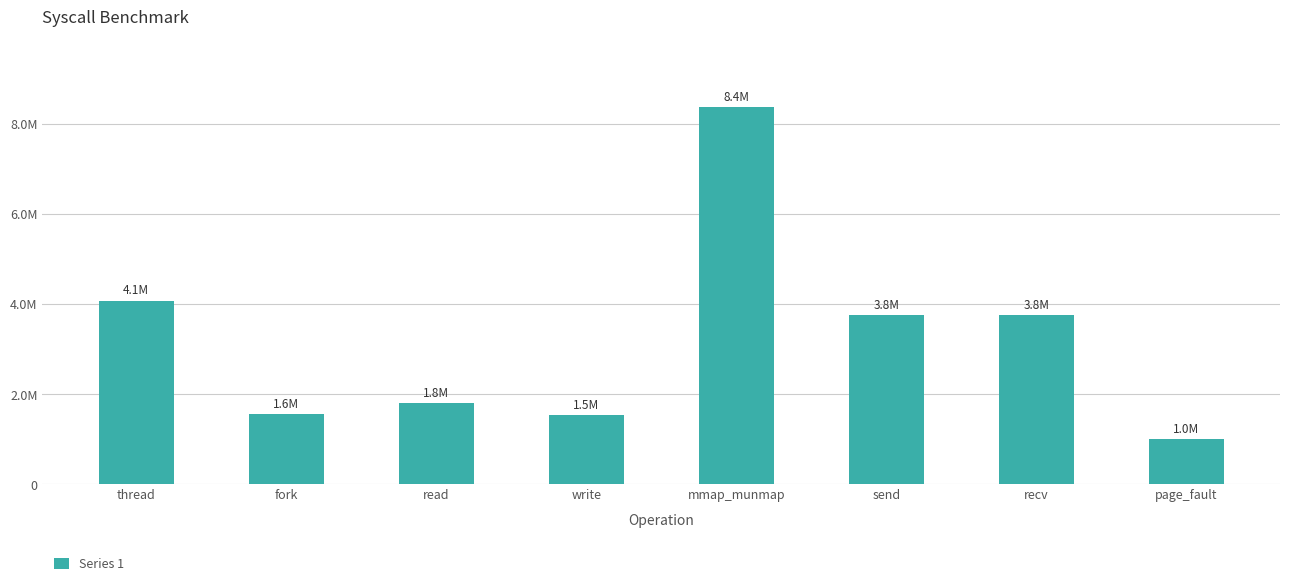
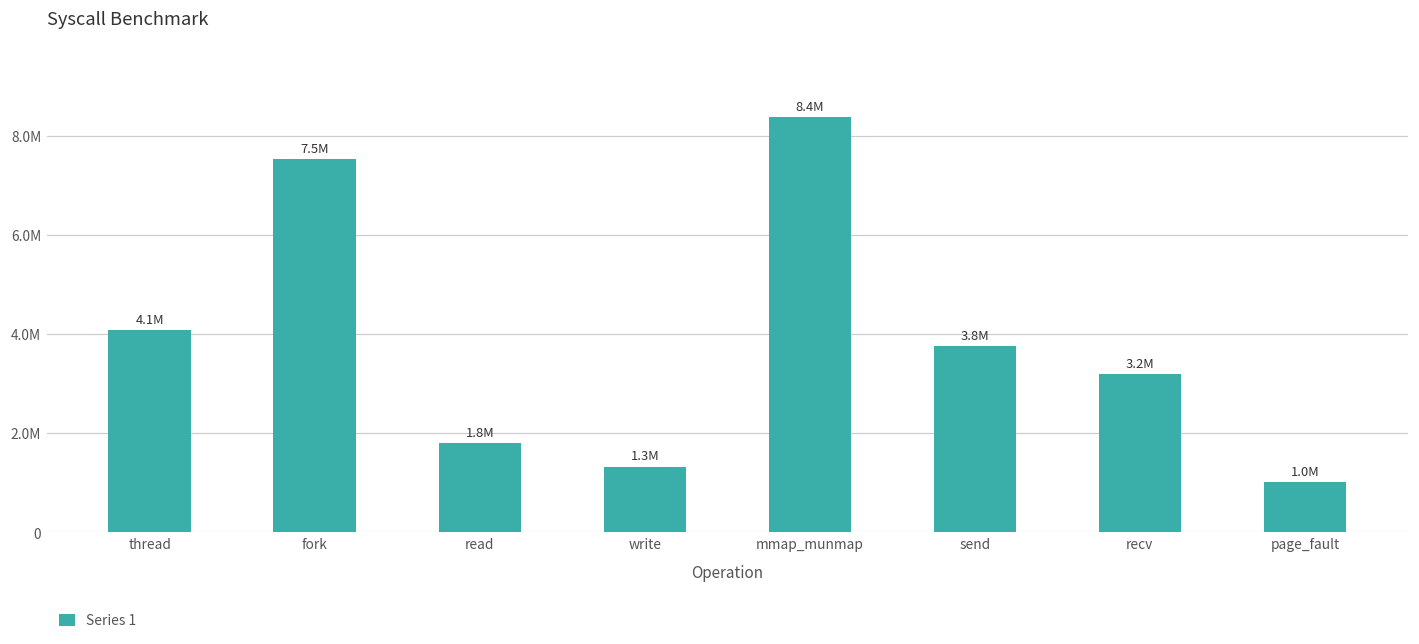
  {
    "thread": "4.1M",
-   "fork": "1.6M",
+   "fork": "7.5M",
    "read": "1.8M",
-   "write": "1.5M",
+   "write": "1.3M",
    "mmap_munmap": "8.4M",
    "send": "3.8M",
-   "recv": "3.8M",
+   "recv": "3.2M",
    "page_fault": "1.0M"
  }
